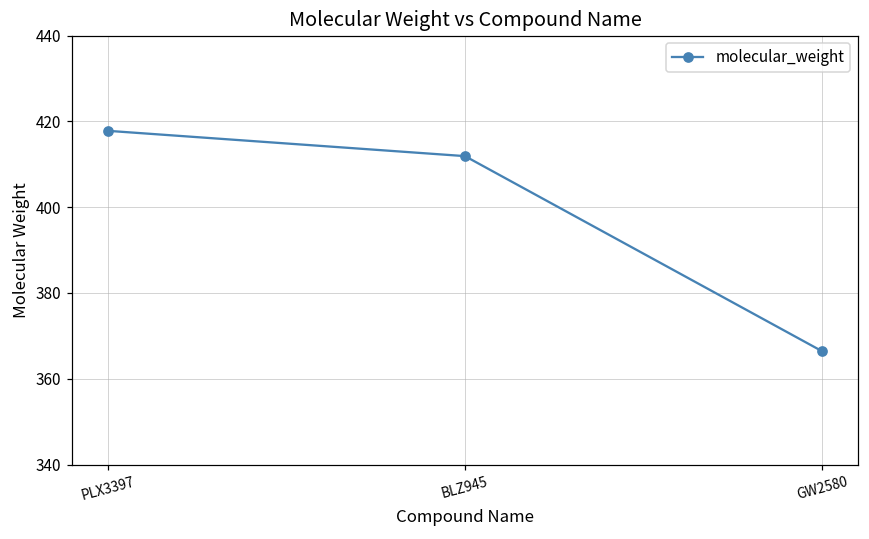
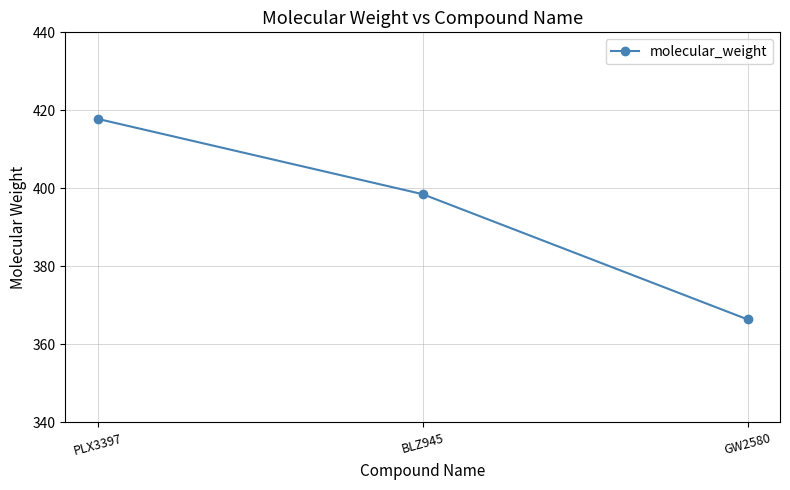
  {
    "PLX3397": 418,
-   "BLZ945": 412,
+   "BLZ945": 399,
    "GW2580": 366
  }
